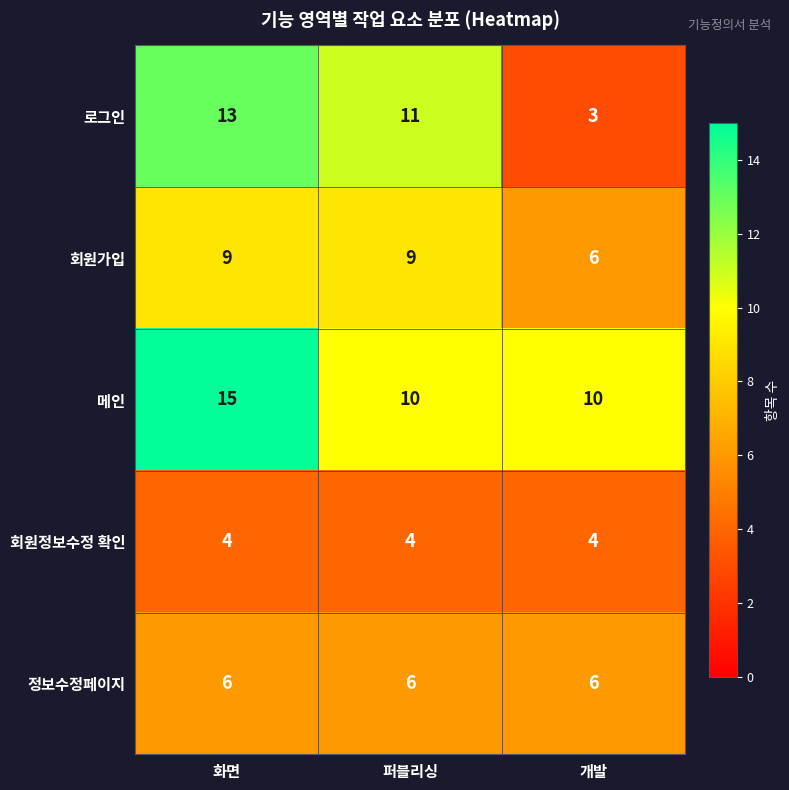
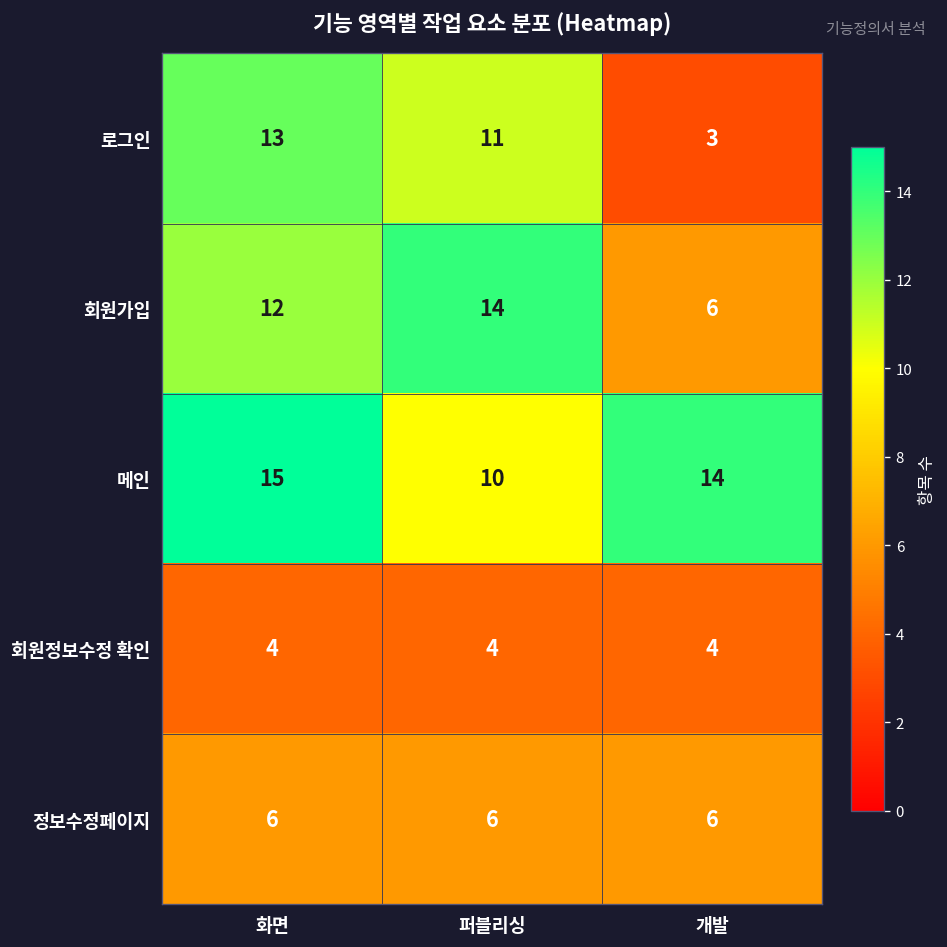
  {
    "로그인": {
      "화면": 13,
      "퍼블리싱": 11,
      "개발": 3
    },
    "회원가입": {
-     "화면": 9,
-     "퍼블리싱": 9,
+     "화면": 12,
+     "퍼블리싱": 14,
      "개발": 6
    },
    "메인": {
      "화면": 15,
      "퍼블리싱": 10,
-     "개발": 10
+     "개발": 14
    },
    "회원정보수정 확인": {
      "화면": 4,
      "퍼블리싱": 4,
      "개발": 4
    },
    "정보수정페이지": {
      "화면": 6,
      "퍼블리싱": 6,
      "개발": 6
    }
  }
